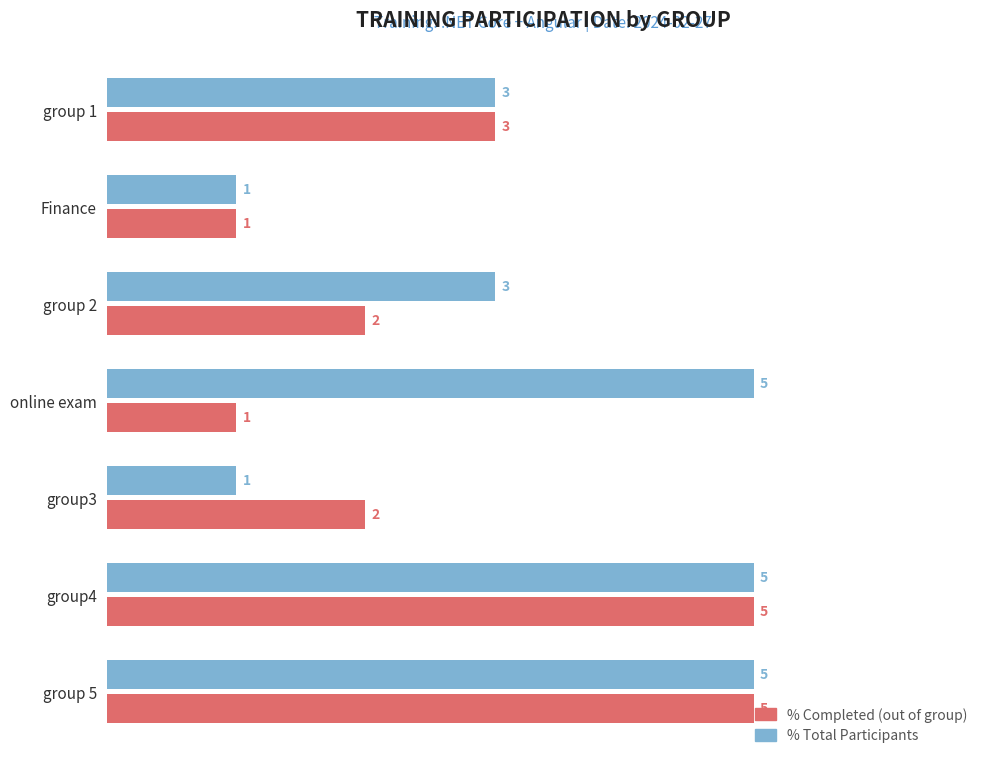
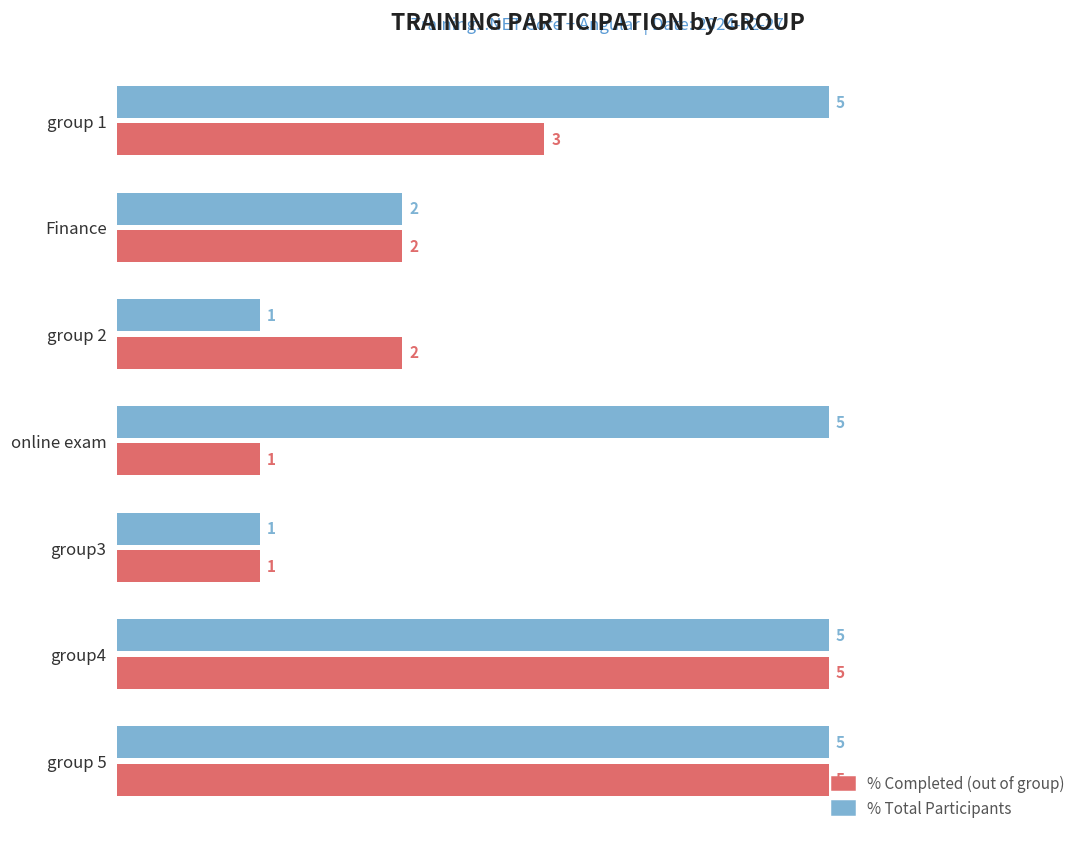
  {
    "% Completed (out of group)": {
      "group 1": 3,
-     "Finance": 1,
+     "Finance": 2,
      "group 2": 2,
      "online exam": 1,
-     "group3": 2,
+     "group3": 1,
      "group4": 5
    },
    "% Total Participants": {
-     "group 1": 3,
-     "Finance": 1,
-     "group 2": 3,
+     "group 1": 5,
+     "Finance": 2,
+     "group 2": 1,
      "online exam": 5,
      "group3": 1,
      "group4": 5,
      "group 5": 5
    }
  }
